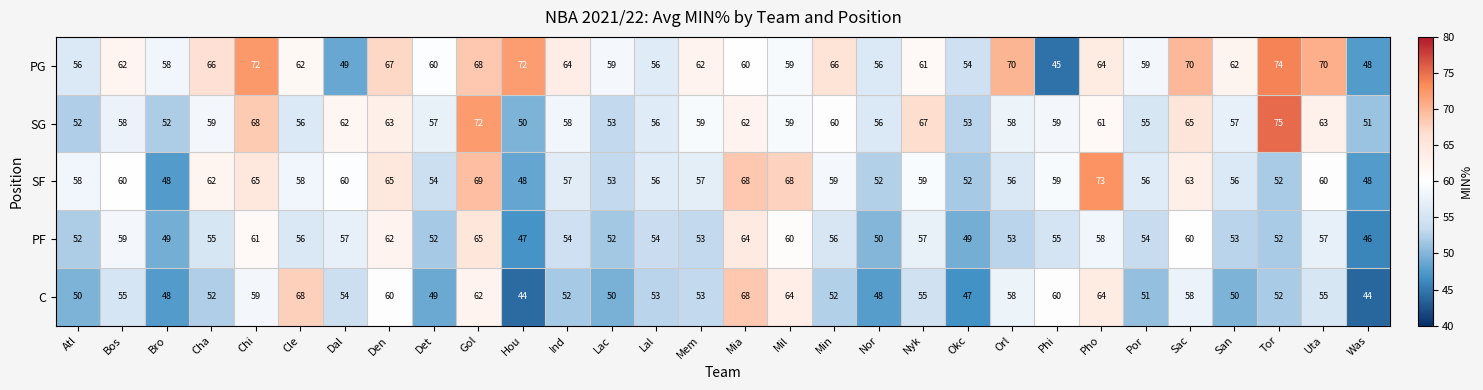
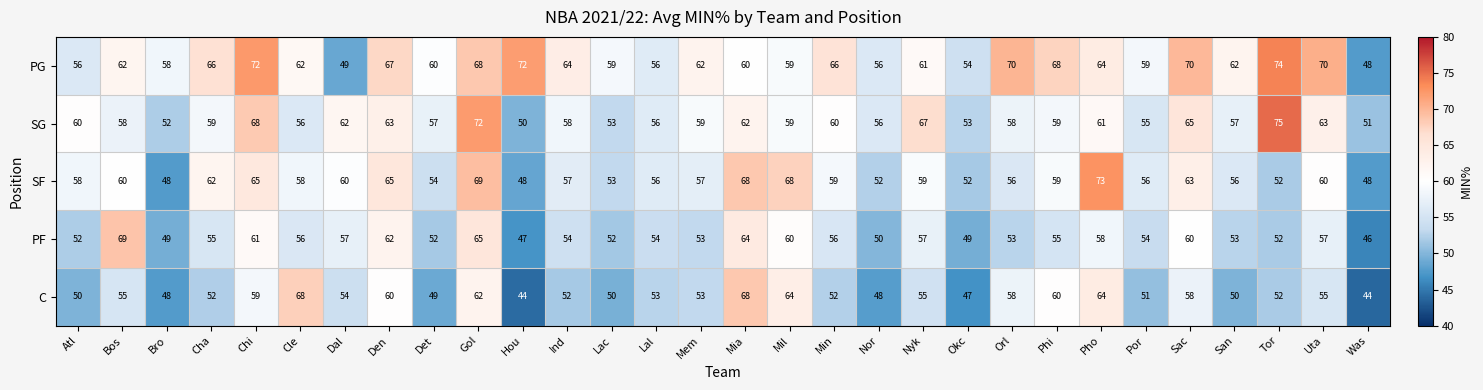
  {
    "PG": {
      "Atl": 56,
      "Bos": 62,
      "Bro": 58,
      "Cha": 66,
      "Chi": 72,
      "Cle": 62,
      "Dal": 49,
      "Den": 67,
      "Det": 60,
      "Gol": 68,
      "Hou": 72,
      "Ind": 64,
      "Lac": 59,
      "Lal": 56,
      "Mem": 62,
      "Mia": 60,
      "Mil": 59,
      "Min": 66,
      "Nor": 56,
      "Nyk": 61,
      "Okc": 54,
      "Orl": 70,
-     "Phi": 45,
+     "Phi": 68,
      "Pho": 64,
      "Por": 59,
      "Sac": 70,
      "San": 62,
      "Tor": 74,
      "Uta": 70,
      "Was": 48
    },
    "SG": {
-     "Atl": 52,
+     "Atl": 60,
      "Bos": 58,
      "Bro": 52,
      "Cha": 59,
      "Chi": 68,
      "Cle": 56,
      "Dal": 62,
      "Den": 63,
      "Det": 57,
      "Gol": 72,
      "Hou": 50,
      "Ind": 58,
      "Lac": 53,
      "Lal": 56,
      "Mem": 59,
      "Mia": 62,
      "Mil": 59,
      "Min": 60,
      "Nor": 56,
      "Nyk": 67,
      "Okc": 53,
      "Orl": 58,
      "Phi": 59,
      "Pho": 61,
      "Por": 55,
      "Sac": 65,
      "San": 57,
      "Tor": 75,
      "Uta": 63,
      "Was": 51
    },
    "SF": {
      "Atl": 58,
      "Bos": 60,
      "Bro": 48,
      "Cha": 62,
      "Chi": 65,
      "Cle": 58,
      "Dal": 60,
      "Den": 65,
      "Det": 54,
      "Gol": 69,
      "Hou": 48,
      "Ind": 57,
      "Lac": 53,
      "Lal": 56,
      "Mem": 57,
      "Mia": 68,
      "Mil": 68,
      "Min": 59,
      "Nor": 52,
      "Nyk": 59,
      "Okc": 52,
      "Orl": 56,
      "Phi": 59,
      "Pho": 73,
      "Por": 56,
      "Sac": 63,
      "San": 56,
      "Tor": 52,
      "Uta": 60,
      "Was": 48
    },
    "PF": {
      "Atl": 52,
-     "Bos": 59,
+     "Bos": 69,
      "Bro": 49,
      "Cha": 55,
      "Chi": 61,
      "Cle": 56,
      "Dal": 57,
      "Den": 62,
      "Det": 52,
      "Gol": 65,
      "Hou": 47,
      "Ind": 54,
      "Lac": 52,
      "Lal": 54,
      "Mem": 53,
      "Mia": 64,
      "Mil": 60,
      "Min": 56,
      "Nor": 50,
      "Nyk": 57,
      "Okc": 49,
      "Orl": 53,
      "Phi": 55,
      "Pho": 58,
      "Por": 54,
      "Sac": 60,
      "San": 53,
      "Tor": 52,
      "Uta": 57,
      "Was": 46
    },
    "C": {
      "Atl": 50,
      "Bos": 55,
      "Bro": 48,
      "Cha": 52,
      "Chi": 59,
      "Cle": 68,
      "Dal": 54,
      "Den": 60,
      "Det": 49,
      "Gol": 62,
      "Hou": 44,
      "Ind": 52,
      "Lac": 50,
      "Lal": 53,
      "Mem": 53,
      "Mia": 68,
      "Mil": 64,
      "Min": 52,
      "Nor": 48,
      "Nyk": 55,
      "Okc": 47,
      "Orl": 58,
      "Phi": 60,
      "Pho": 64,
      "Por": 51,
      "Sac": 58,
      "San": 50,
      "Tor": 52,
      "Uta": 55,
      "Was": 44
    }
  }
